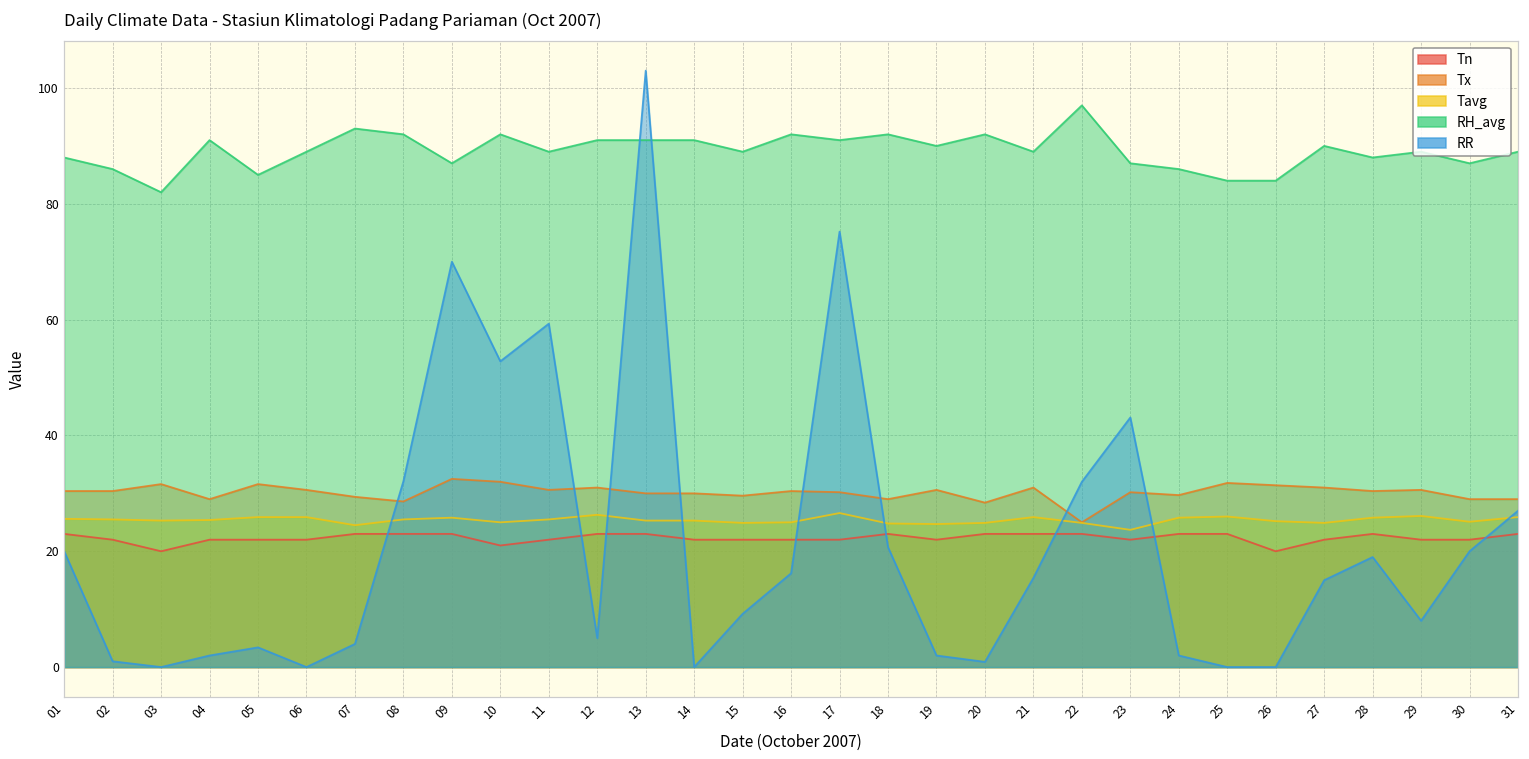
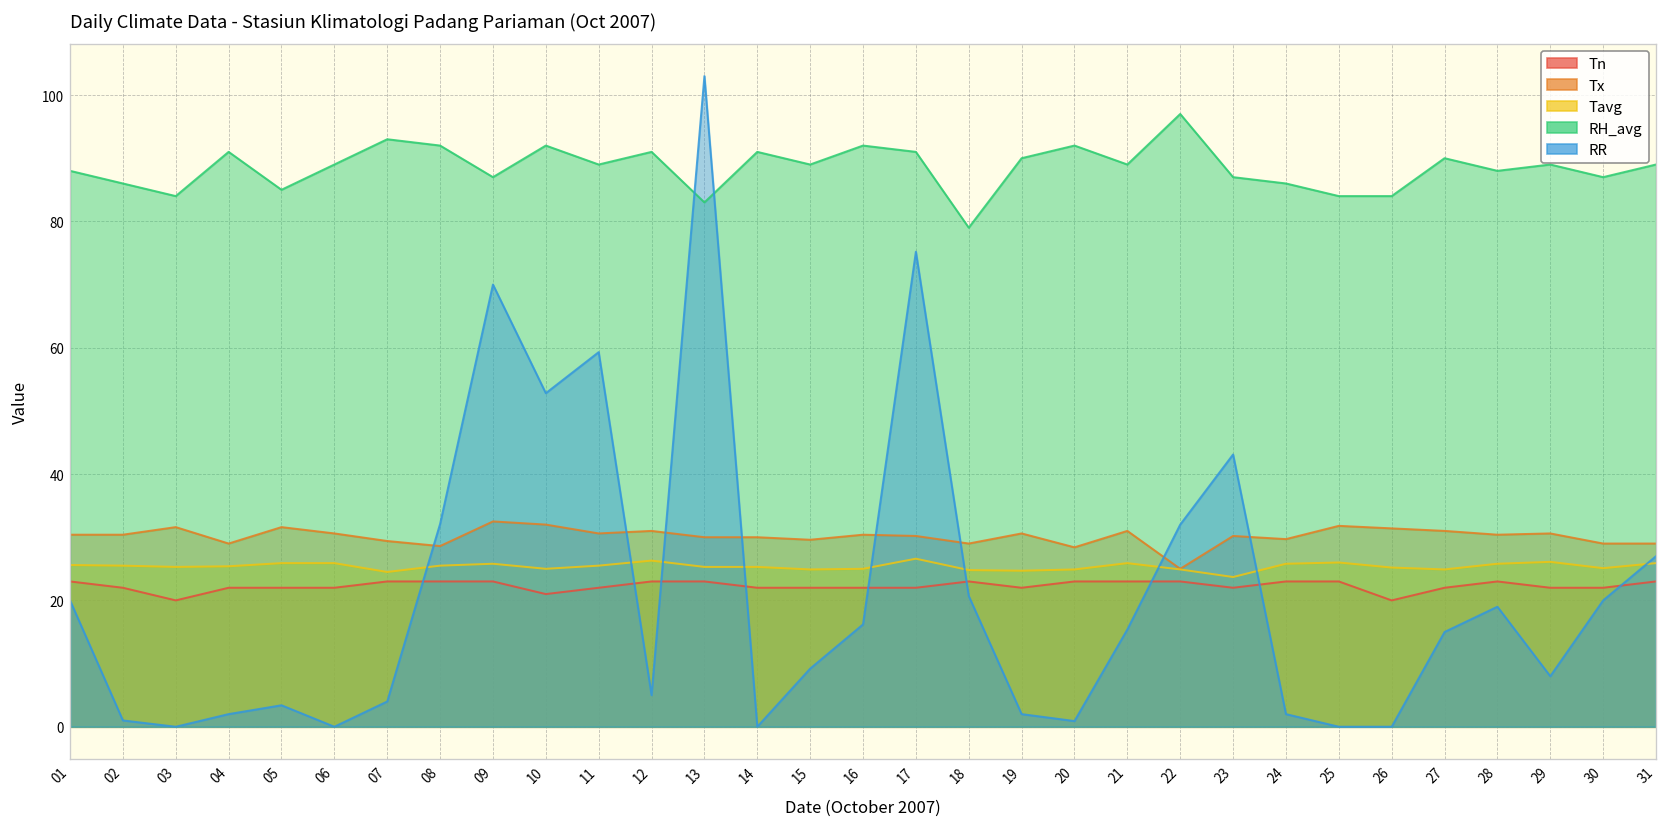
  {
    "RH_avg": {
      "01": 88,
      "02": 86,
-     "03": 82,
+     "03": 84,
      "04": 91,
      "05": 85,
      "06": 89,
      "07": 93,
      "08": 92,
      "09": 87,
      "10": 92,
      "11": 89,
      "12": 91,
-     "13": 91,
+     "13": 83,
      "14": 91,
      "15": 89,
      "16": 92,
      "17": 91,
-     "18": 92,
+     "18": 79,
      "19": 90,
      "20": 92,
      "21": 89,
      "22": 97,
      "23": 87,
      "24": 86,
      "25": 84,
      "26": 84,
      "27": 90,
      "28": 88,
      "30": 87,
      "31": 89
    },
    "RR": {
      "01": 20,
      "02": 1,
      "03": 0,
      "04": 2,
      "05": 3,
      "06": 0,
      "07": 4,
      "08": 32,
      "09": 70,
      "10": 53,
      "11": 59,
      "12": 5,
      "13": 103,
      "14": 0,
      "15": 9,
      "16": 16,
      "17": 75,
      "18": 21,
      "19": 2,
      "20": 1,
      "21": 15,
      "22": 32,
      "23": 43,
      "24": 2,
      "25": 0,
      "26": 0,
      "27": 15,
      "28": 19,
      "29": 8,
      "30": 20,
      "31": 27
    }
  }
